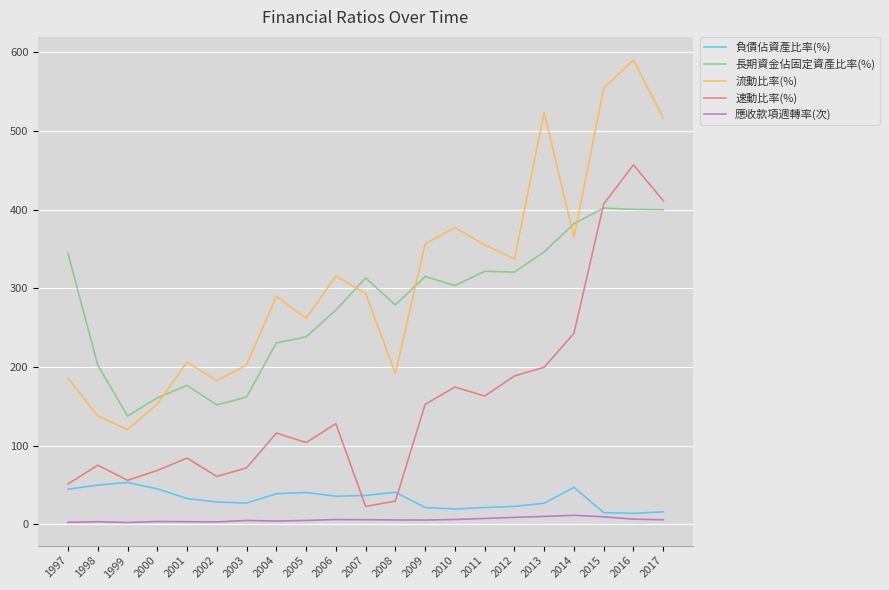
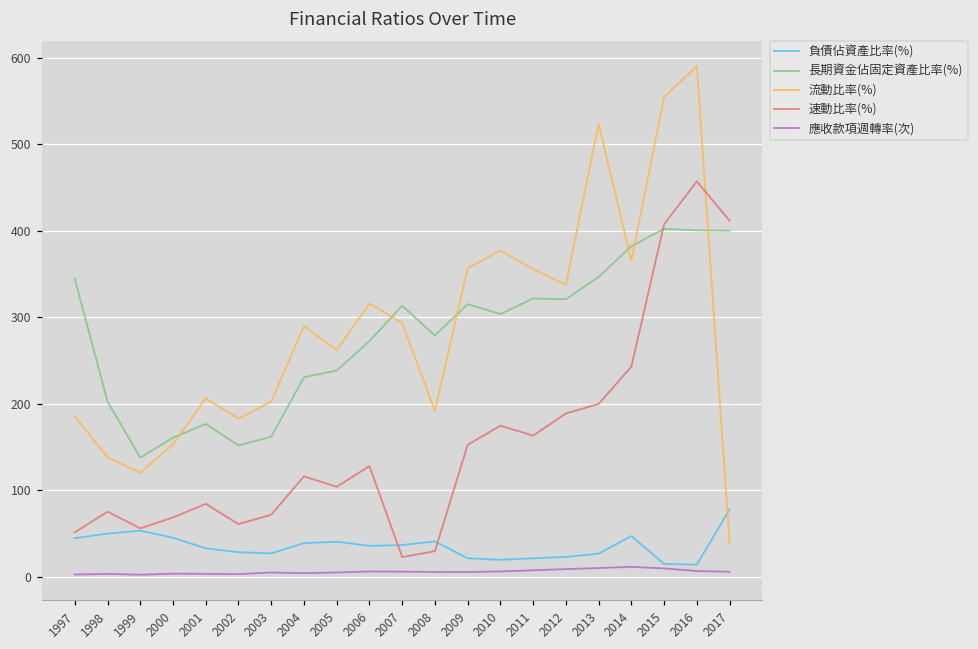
  {
    "負債佔資產比率(%)": {
      "1997": 40,
      "1998": 50,
      "2000": 40,
      "2001": 30,
      "2002": 30,
      "2003": 30,
      "2004": 40,
      "2005": 40,
      "2006": 40,
      "2007": 40,
      "2008": 40,
      "2009": 20,
      "2010": 20,
      "2011": 20,
      "2012": 20,
      "2013": 30,
      "2014": 50,
      "2015": 10,
      "2016": 10,
-     "2017": 20
+     "2017": 80
    },
    "長期資金佔固定資產比率(%)": {
      "1997": 340,
      "1998": 200,
      "1999": 140,
      "2000": 160,
      "2001": 180,
      "2002": 150,
      "2003": 160,
      "2004": 230,
      "2005": 240,
      "2006": 270,
      "2007": 310,
      "2008": 280,
      "2009": 310,
      "2010": 300,
      "2011": 320,
      "2012": 320,
      "2013": 350,
      "2014": 380,
      "2015": 400,
      "2016": 400,
      "2017": 400
    },
    "流動比率(%)": {
      "1997": 190,
      "1998": 140,
      "1999": 120,
      "2000": 150,
      "2001": 210,
      "2002": 180,
      "2003": 200,
      "2004": 290,
      "2005": 260,
      "2006": 320,
      "2007": 290,
      "2008": 190,
      "2009": 360,
      "2010": 380,
      "2011": 360,
      "2012": 340,
      "2013": 520,
      "2014": 360,
      "2015": 550,
      "2016": 590,
-     "2017": 520
+     "2017": 40
    },
    "速動比率(%)": {
      "1997": 50,
      "1998": 80,
      "2000": 70,
      "2001": 80,
      "2002": 60,
      "2003": 70,
      "2004": 120,
      "2005": 100,
      "2006": 130,
      "2007": 20,
      "2008": 30,
      "2009": 150,
      "2010": 170,
      "2011": 160,
      "2012": 190,
      "2013": 200,
      "2014": 240,
      "2015": 410,
      "2016": 460,
      "2017": 410
    },
    "應收款項週轉率(次)": {
      "1997": 0,
      "1998": 0,
      "1999": 0,
      "2000": 0,
      "2001": 0,
      "2002": 0,
      "2003": 0,
      "2004": 0,
      "2005": 0,
      "2006": 10,
      "2007": 10,
      "2008": 10,
      "2009": 10,
      "2010": 10,
      "2011": 10,
      "2012": 10,
      "2013": 10,
      "2014": 10,
      "2015": 10,
      "2016": 10,
      "2017": 10
    }
  }
